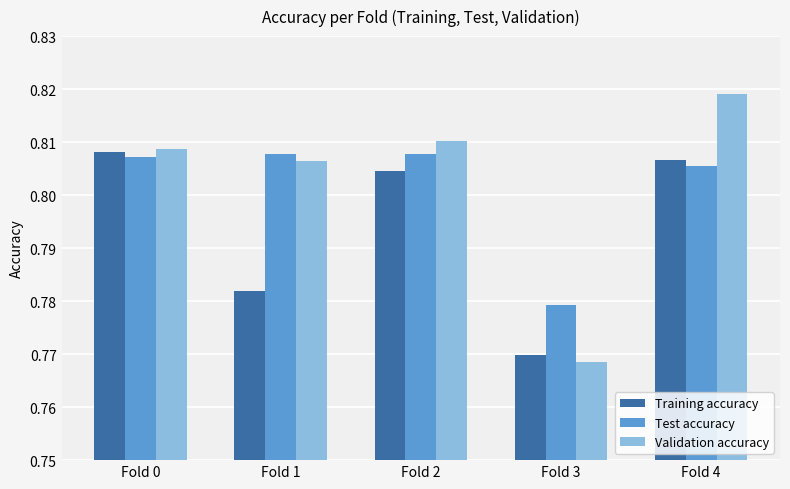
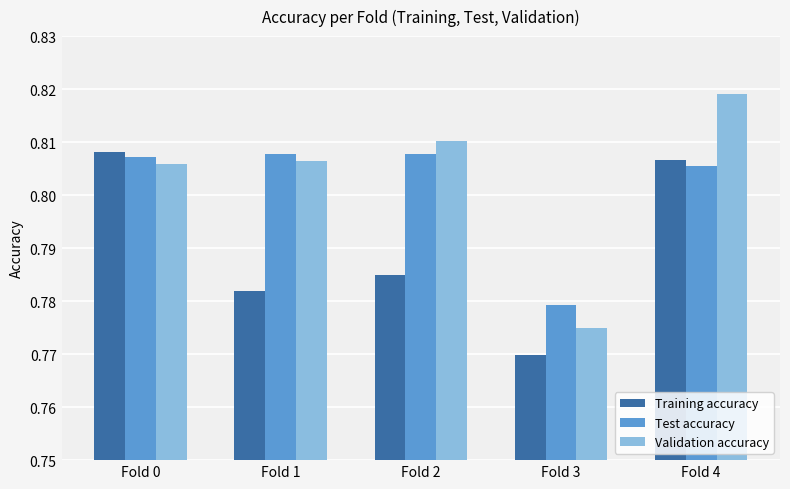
  {
    "Training accuracy": {
      "Fold 0": 0.808,
      "Fold 1": 0.782,
-     "Fold 2": 0.805,
+     "Fold 2": 0.785,
      "Fold 3": 0.770,
      "Fold 4": 0.807
    },
    "Test accuracy": {
      "Fold 0": 0.807,
      "Fold 1": 0.808,
      "Fold 2": 0.808,
      "Fold 3": 0.779,
      "Fold 4": 0.806
    },
    "Validation accuracy": {
-     "Fold 0": 0.809,
+     "Fold 0": 0.806,
      "Fold 1": 0.806,
      "Fold 2": 0.810,
-     "Fold 3": 0.768,
+     "Fold 3": 0.775,
      "Fold 4": 0.819
    }
  }
